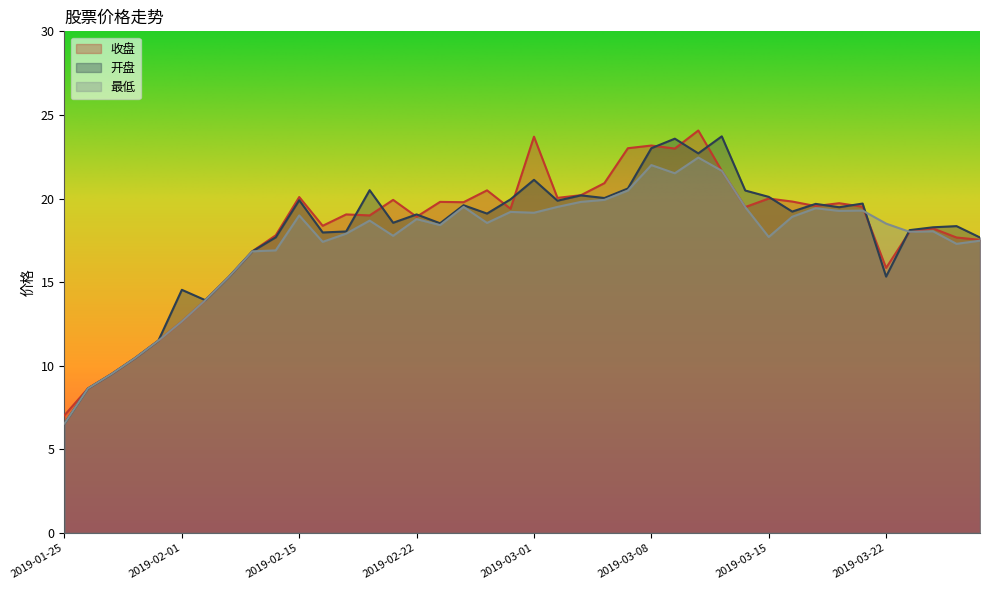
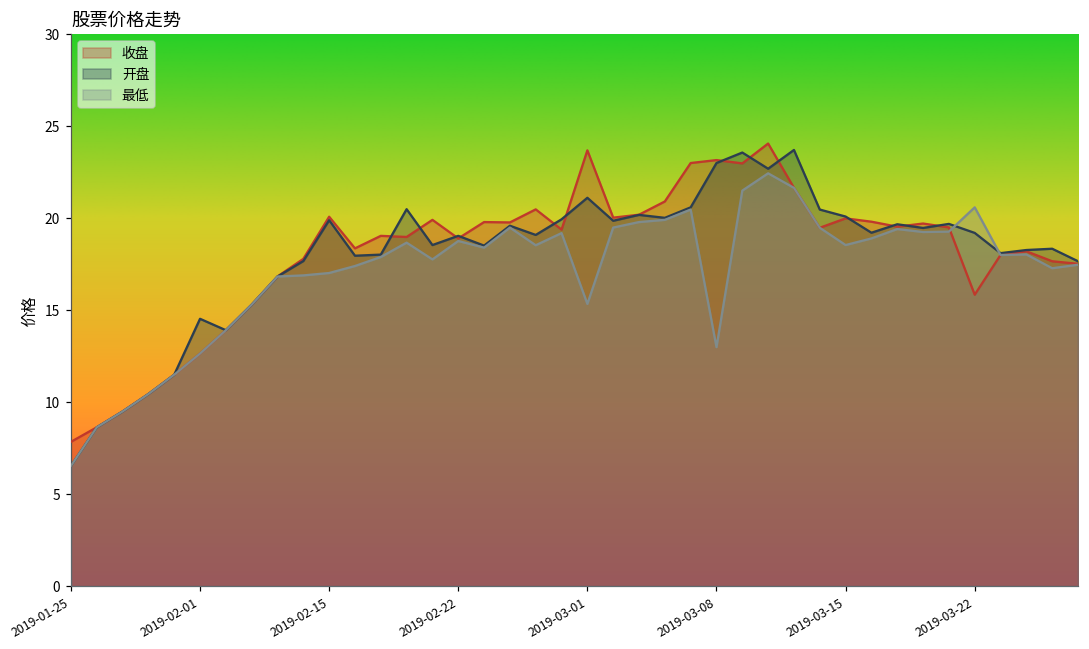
  {
    "收盘": {
-     "2019-01-25": 7.0,
+     "2019-01-25": 7.9,
      "2019-02-15": 20.1,
      "2019-03-01": 23.7,
      "2019-03-08": 23.2,
      "2019-03-22": 15.9
    },
    "开盘": {
      "2019-02-01": 14.5,
      "2019-02-15": 19.9,
      "2019-03-01": 21.1,
      "2019-03-08": 23.0,
-     "2019-03-22": 15.3
+     "2019-03-22": 19.2
    },
    "最低": {
-     "2019-02-15": 19.0,
-     "2019-03-01": 19.2,
-     "2019-03-08": 22,
-     "2019-03-15": 17.7,
-     "2019-03-22": 18.5
+     "2019-02-15": 17.0,
+     "2019-03-01": 15.4,
+     "2019-03-08": 13,
+     "2019-03-15": 18.6,
+     "2019-03-22": 20.6
    }
  }
